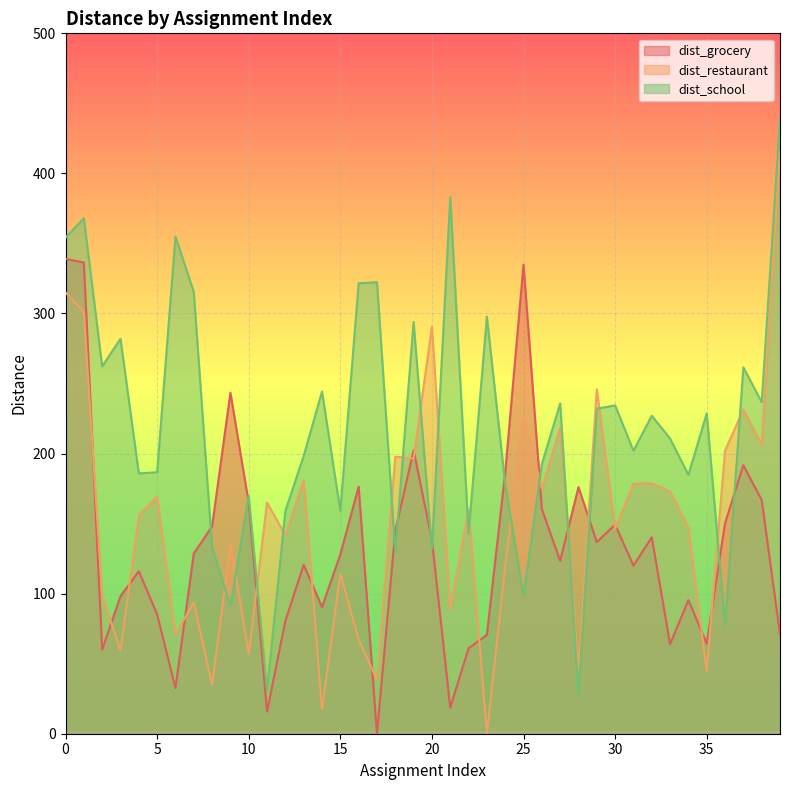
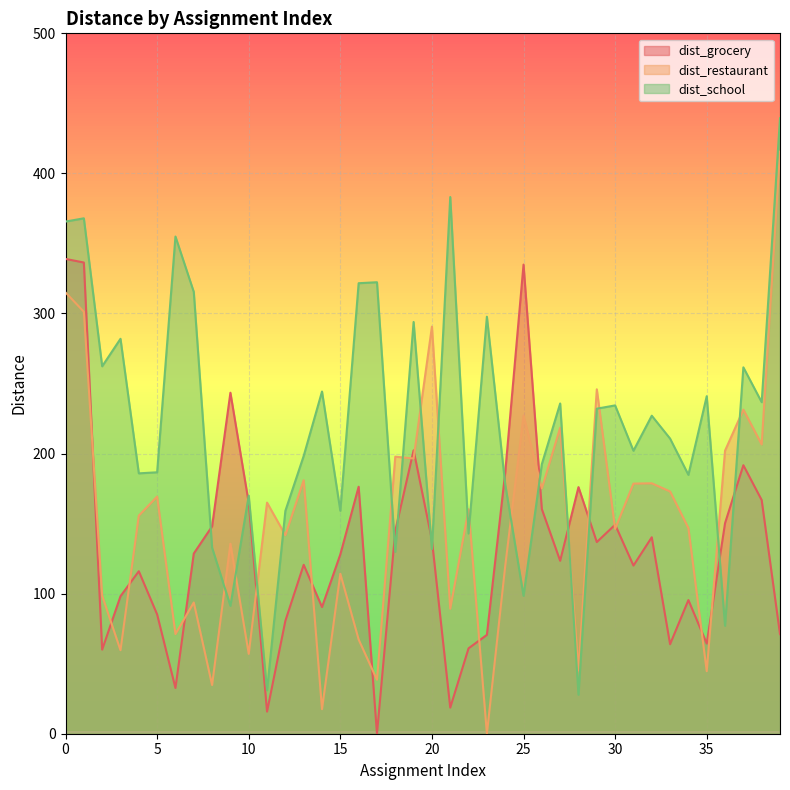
  {
    "dist_school": {
-     "0": 354,
+     "0": 366,
      "5": 187,
      "10": 170,
      "15": 159,
      "20": 132,
      "25": 98,
      "30": 234,
-     "35": 229
+     "35": 241
    }
  }
